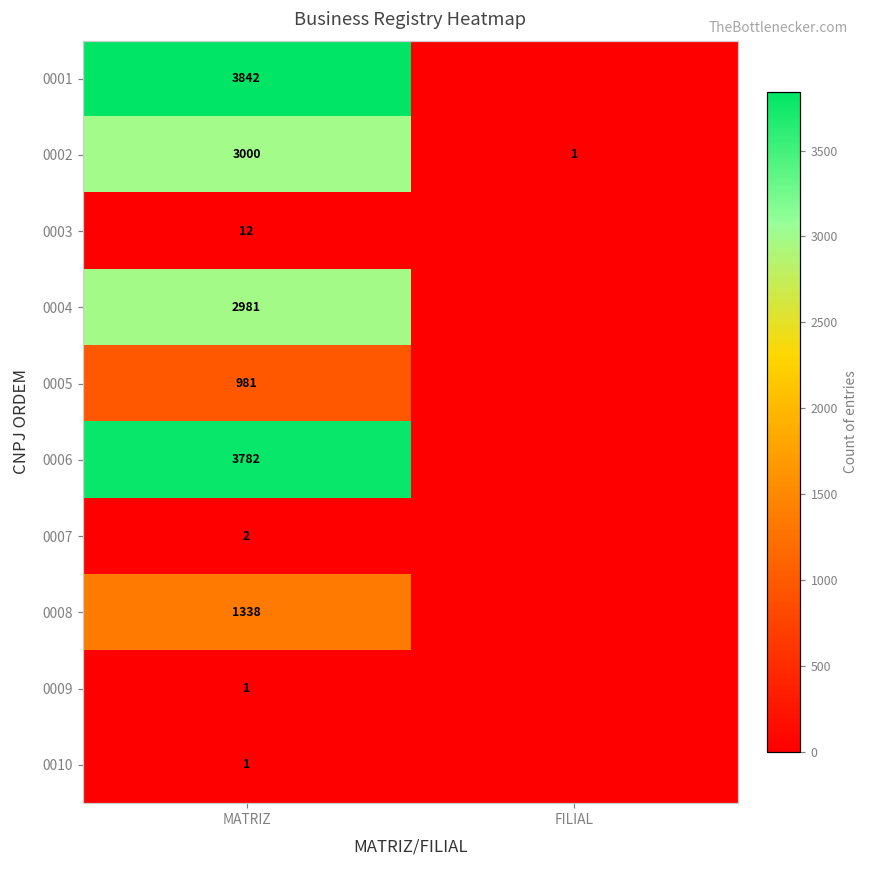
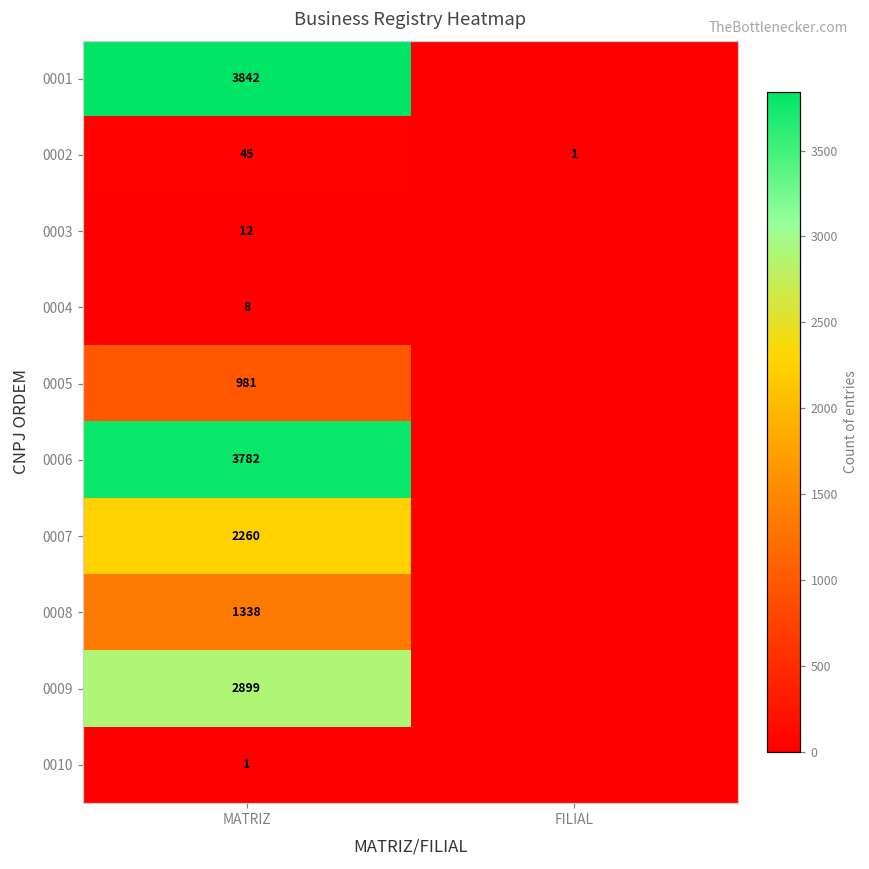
  {
    "0001": {
      "MATRIZ": 3842
    },
    "0002": {
-     "MATRIZ": 3000,
+     "MATRIZ": 45,
      "FILIAL": 1
    },
    "0003": {
      "MATRIZ": 12
    },
    "0004": {
-     "MATRIZ": 2981
+     "MATRIZ": 8
    },
    "0005": {
      "MATRIZ": 981
    },
    "0006": {
      "MATRIZ": 3782
    },
    "0007": {
-     "MATRIZ": 2
+     "MATRIZ": 2260
    },
    "0008": {
      "MATRIZ": 1338
    },
    "0009": {
-     "MATRIZ": 1
+     "MATRIZ": 2899
    },
    "0010": {
      "MATRIZ": 1
    }
  }
